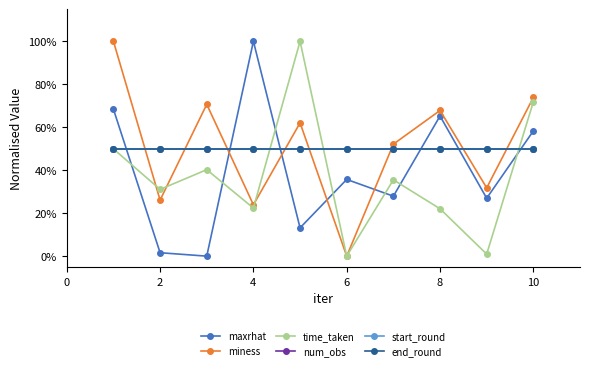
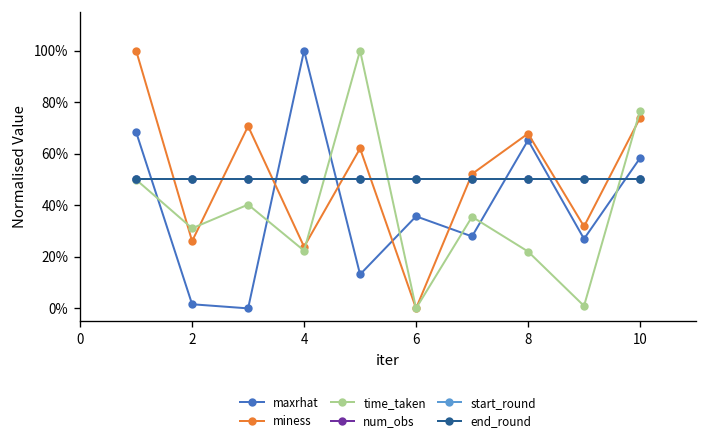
  {
    "maxrhat": {
      "2": "2%",
      "4": "100%",
      "6": "36%",
      "8": "65%",
      "10": "58%"
    },
    "miness": {
      "2": "26%",
      "4": "24%",
      "8": "68%",
      "10": "74%"
    },
    "time_taken": {
      "2": "31%",
      "4": "22%",
      "8": "22%",
-     "10": "72%"
+     "10": "77%"
    },
    "end_round": {
      "2": "50%",
      "4": "50%",
      "6": "50%",
      "8": "50%",
      "10": "50%"
    }
  }
